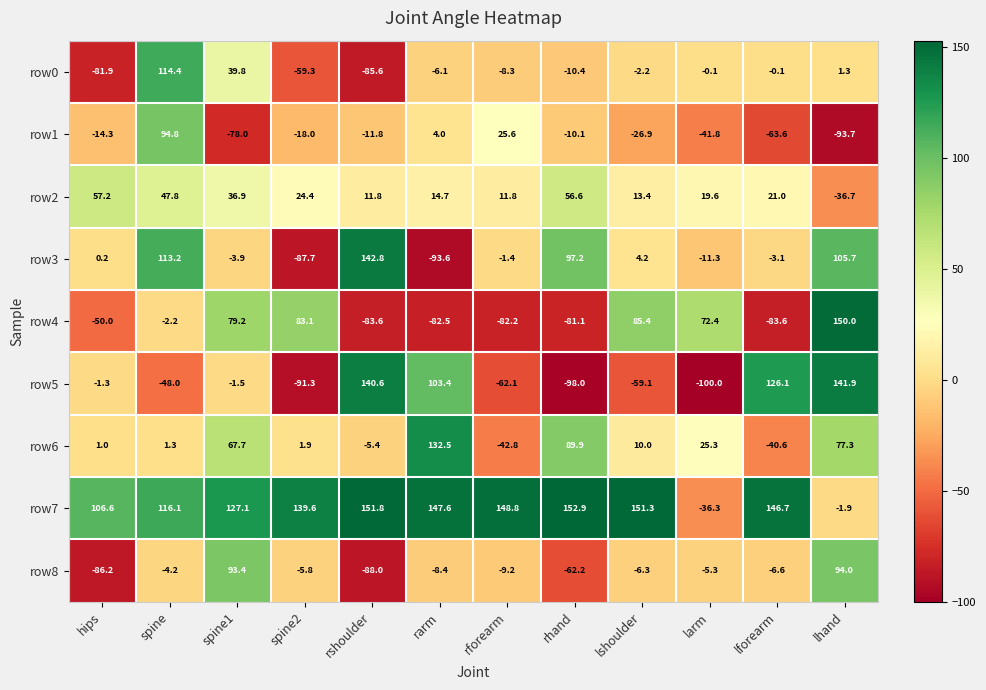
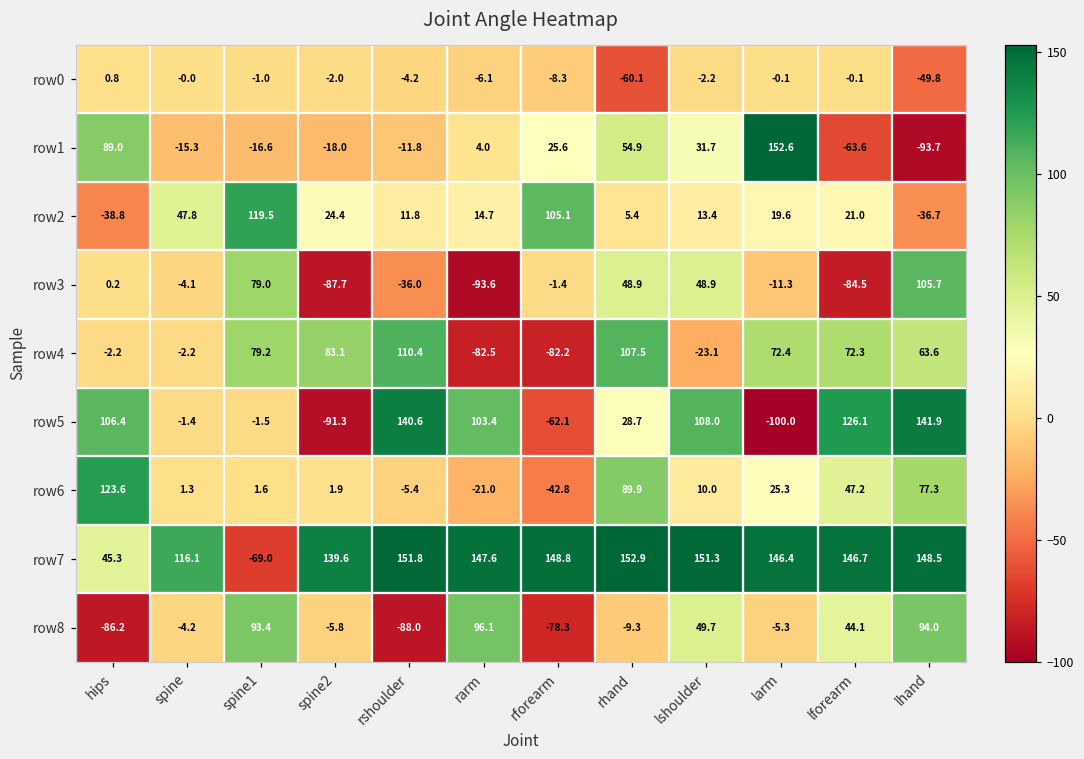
  {
    "row0": {
-     "hips": -81.9,
-     "spine": 114.4,
-     "spine1": 39.8,
-     "spine2": -59.3,
-     "rshoulder": -85.6,
+     "hips": 0.8,
+     "spine": -0.0,
+     "spine1": -1.0,
+     "spine2": -2.0,
+     "rshoulder": -4.2,
      "rarm": -6.1,
      "rforearm": -8.3,
-     "rhand": -10.4,
+     "rhand": -60.1,
      "lshoulder": -2.2,
      "larm": -0.1,
      "lforearm": -0.1,
-     "lhand": 1.3
+     "lhand": -49.8
    },
    "row1": {
-     "hips": -14.3,
-     "spine": 94.8,
-     "spine1": -78.0,
+     "hips": 89.0,
+     "spine": -15.3,
+     "spine1": -16.6,
      "spine2": -18.0,
      "rshoulder": -11.8,
      "rarm": 4.0,
      "rforearm": 25.6,
-     "rhand": -10.1,
-     "lshoulder": -26.9,
-     "larm": -41.8,
+     "rhand": 54.9,
+     "lshoulder": 31.7,
+     "larm": 152.6,
      "lforearm": -63.6,
      "lhand": -93.7
    },
    "row2": {
-     "hips": 57.2,
+     "hips": -38.8,
      "spine": 47.8,
-     "spine1": 36.9,
+     "spine1": 119.5,
      "spine2": 24.4,
      "rshoulder": 11.8,
      "rarm": 14.7,
-     "rforearm": 11.8,
-     "rhand": 56.6,
+     "rforearm": 105.1,
+     "rhand": 5.4,
      "lshoulder": 13.4,
      "larm": 19.6,
      "lforearm": 21.0,
      "lhand": -36.7
    },
    "row3": {
      "hips": 0.2,
-     "spine": 113.2,
-     "spine1": -3.9,
+     "spine": -4.1,
+     "spine1": 79.0,
      "spine2": -87.7,
-     "rshoulder": 142.8,
+     "rshoulder": -36.0,
      "rarm": -93.6,
      "rforearm": -1.4,
-     "rhand": 97.2,
-     "lshoulder": 4.2,
+     "rhand": 48.9,
+     "lshoulder": 48.9,
      "larm": -11.3,
-     "lforearm": -3.1,
+     "lforearm": -84.5,
      "lhand": 105.7
    },
    "row4": {
-     "hips": -50.0,
+     "hips": -2.2,
      "spine": -2.2,
      "spine1": 79.2,
      "spine2": 83.1,
-     "rshoulder": -83.6,
+     "rshoulder": 110.4,
      "rarm": -82.5,
      "rforearm": -82.2,
-     "rhand": -81.1,
-     "lshoulder": 85.4,
+     "rhand": 107.5,
+     "lshoulder": -23.1,
      "larm": 72.4,
-     "lforearm": -83.6,
-     "lhand": 150.0
+     "lforearm": 72.3,
+     "lhand": 63.6
    },
    "row5": {
-     "hips": -1.3,
-     "spine": -48.0,
+     "hips": 106.4,
+     "spine": -1.4,
      "spine1": -1.5,
      "spine2": -91.3,
      "rshoulder": 140.6,
      "rarm": 103.4,
      "rforearm": -62.1,
-     "rhand": -98.0,
-     "lshoulder": -59.1,
+     "rhand": 28.7,
+     "lshoulder": 108.0,
      "larm": -100.0,
      "lforearm": 126.1,
      "lhand": 141.9
    },
    "row6": {
-     "hips": 1.0,
+     "hips": 123.6,
      "spine": 1.3,
-     "spine1": 67.7,
+     "spine1": 1.6,
      "spine2": 1.9,
      "rshoulder": -5.4,
-     "rarm": 132.5,
+     "rarm": -21.0,
      "rforearm": -42.8,
      "rhand": 89.9,
      "lshoulder": 10.0,
      "larm": 25.3,
-     "lforearm": -40.6,
+     "lforearm": 47.2,
      "lhand": 77.3
    },
    "row7": {
-     "hips": 106.6,
+     "hips": 45.3,
      "spine": 116.1,
-     "spine1": 127.1,
+     "spine1": -69.0,
      "spine2": 139.6,
      "rshoulder": 151.8,
      "rarm": 147.6,
      "rforearm": 148.8,
      "rhand": 152.9,
      "lshoulder": 151.3,
-     "larm": -36.3,
+     "larm": 146.4,
      "lforearm": 146.7,
-     "lhand": -1.9
+     "lhand": 148.5
    },
    "row8": {
      "hips": -86.2,
      "spine": -4.2,
      "spine1": 93.4,
      "spine2": -5.8,
      "rshoulder": -88.0,
-     "rarm": -8.4,
-     "rforearm": -9.2,
-     "rhand": -62.2,
-     "lshoulder": -6.3,
+     "rarm": 96.1,
+     "rforearm": -78.3,
+     "rhand": -9.3,
+     "lshoulder": 49.7,
      "larm": -5.3,
-     "lforearm": -6.6,
+     "lforearm": 44.1,
      "lhand": 94.0
    }
  }
